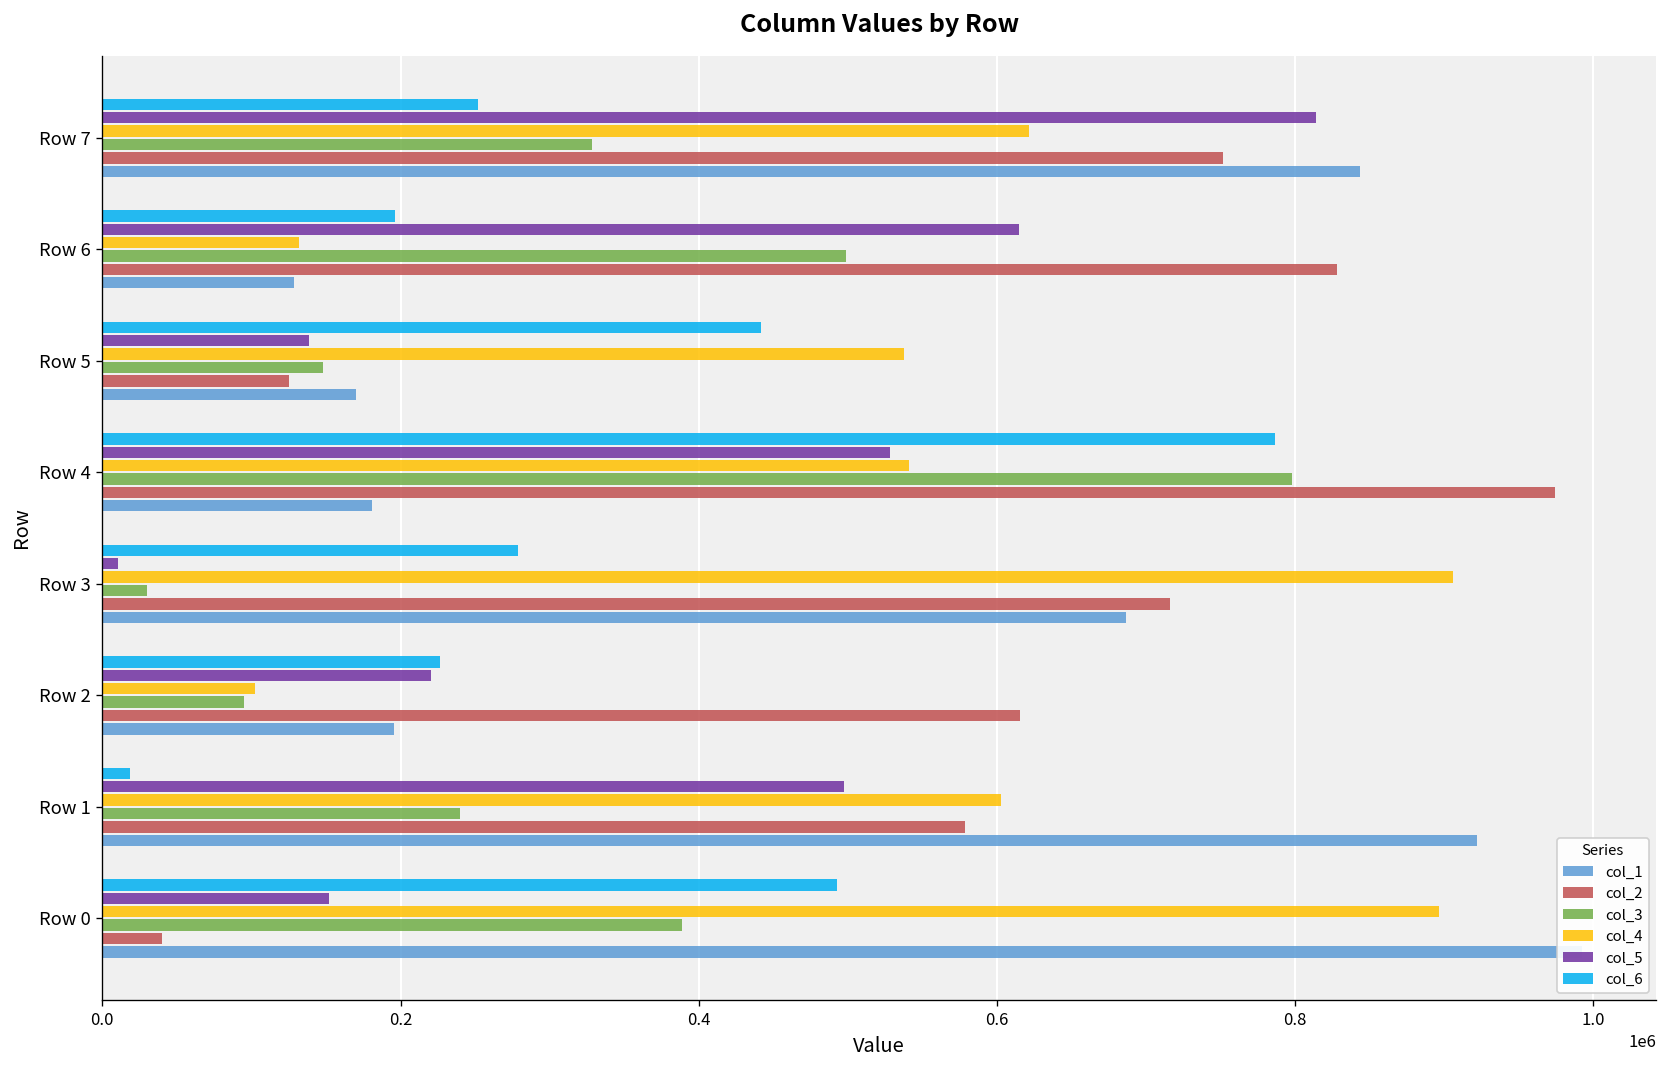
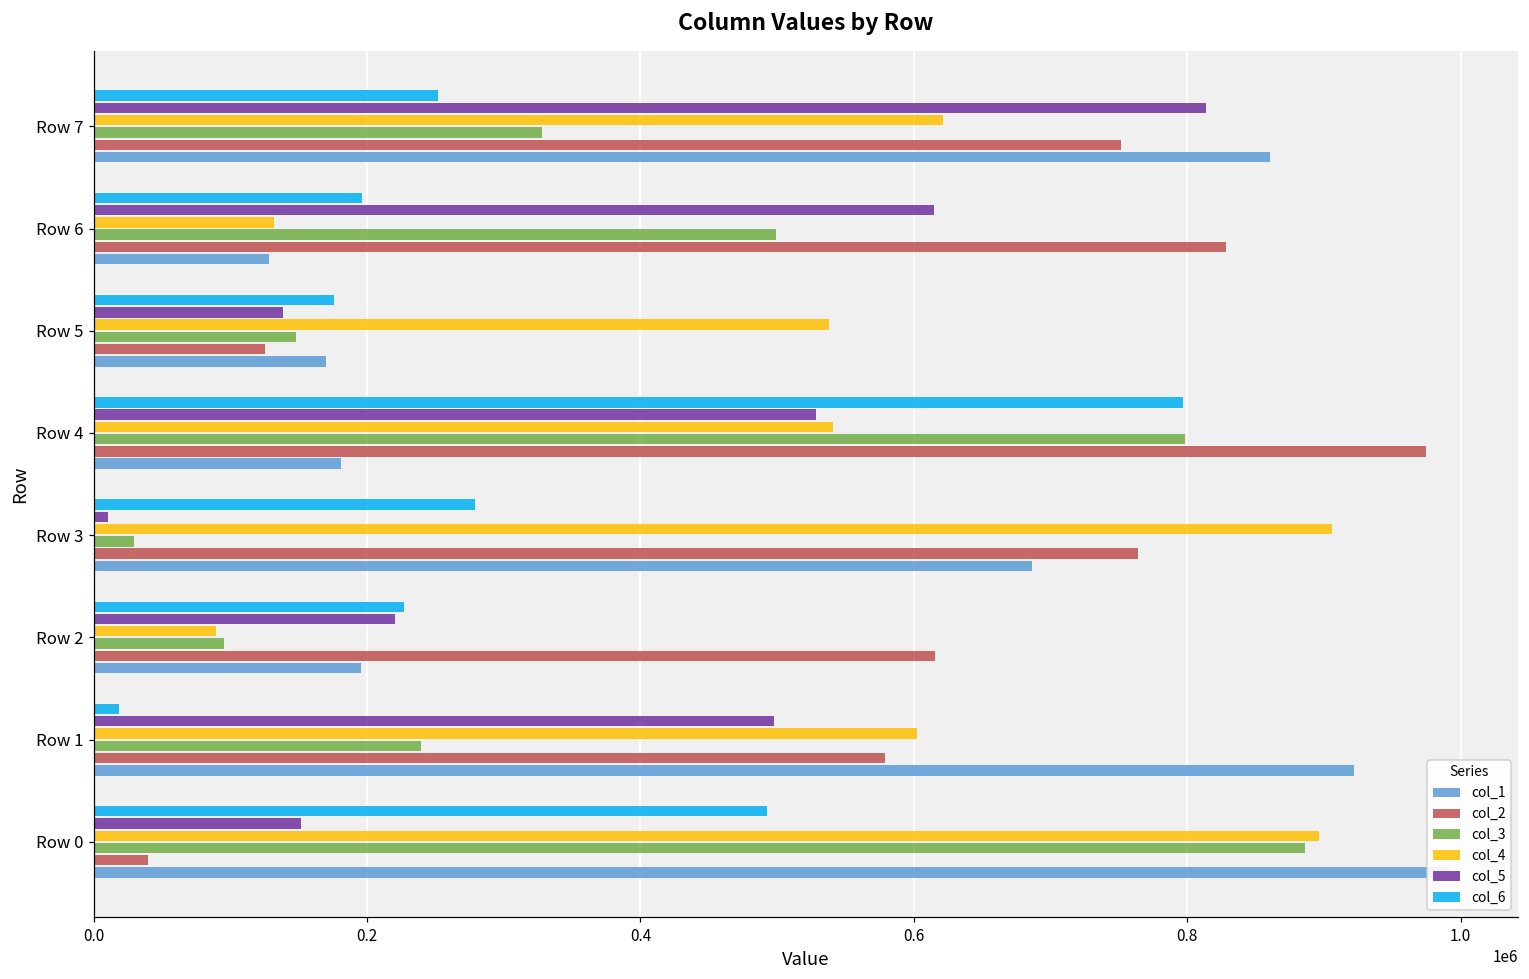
  {
    "col_1": {
-     "Row 7": 843000,
+     "Row 7": 861000,
      "Row 6": 128000,
      "Row 5": 170000,
      "Row 4": 181000,
      "Row 3": 686000,
      "Row 2": 196000,
      "Row 1": 922000
    },
    "col_2": {
      "Row 7": 752000,
      "Row 6": 828000,
      "Row 5": 125000,
      "Row 4": 975000,
-     "Row 3": 716000,
+     "Row 3": 764000,
      "Row 2": 616000,
      "Row 1": 579000,
      "Row 0": 40000
    },
    "col_3": {
      "Row 7": 328000,
      "Row 6": 499000,
      "Row 5": 148000,
      "Row 4": 798000,
      "Row 3": 30000,
      "Row 2": 95000,
      "Row 1": 240000,
-     "Row 0": 389000
+     "Row 0": 887000
    },
    "col_4": {
      "Row 7": 622000,
      "Row 6": 132000,
      "Row 5": 538000,
      "Row 4": 541000,
      "Row 3": 906000,
-     "Row 2": 103000,
+     "Row 2": 90000,
      "Row 1": 602000,
      "Row 0": 896000
    },
    "col_5": {
      "Row 7": 814000,
      "Row 6": 615000,
      "Row 5": 139000,
      "Row 4": 528000,
      "Row 3": 11000,
      "Row 2": 221000,
      "Row 1": 498000,
      "Row 0": 152000
    },
    "col_6": {
      "Row 7": 252000,
      "Row 6": 196000,
-     "Row 5": 442000,
-     "Row 4": 787000,
+     "Row 5": 175000,
+     "Row 4": 797000,
      "Row 3": 279000,
      "Row 2": 227000,
      "Row 1": 18000,
      "Row 0": 493000
    }
  }
